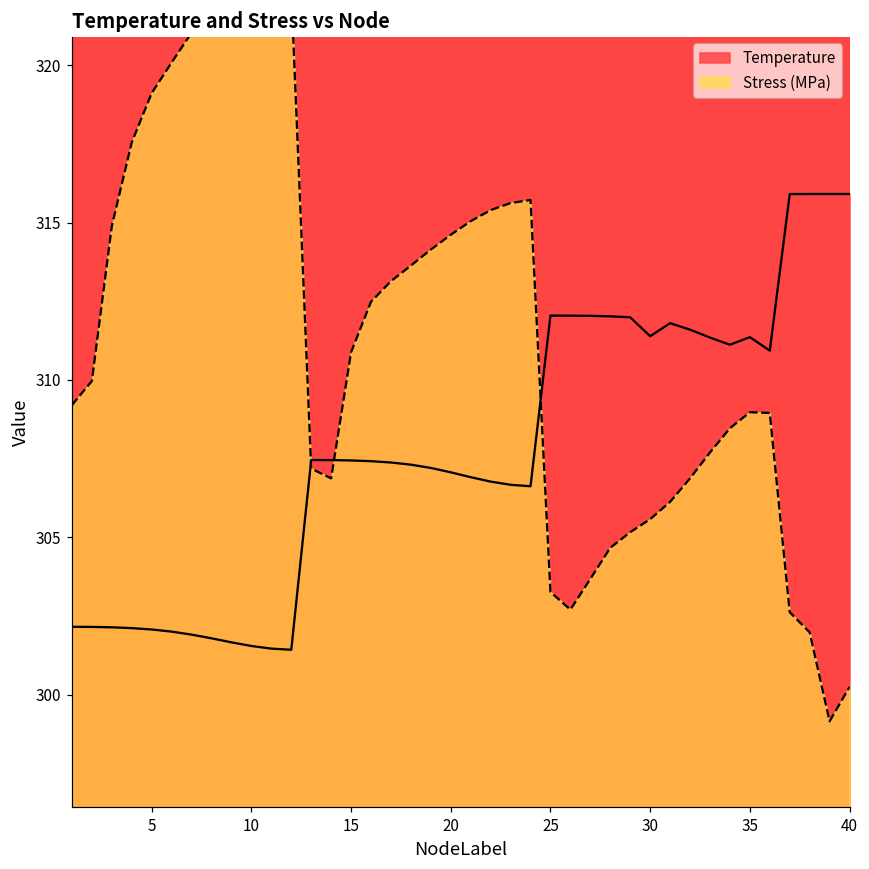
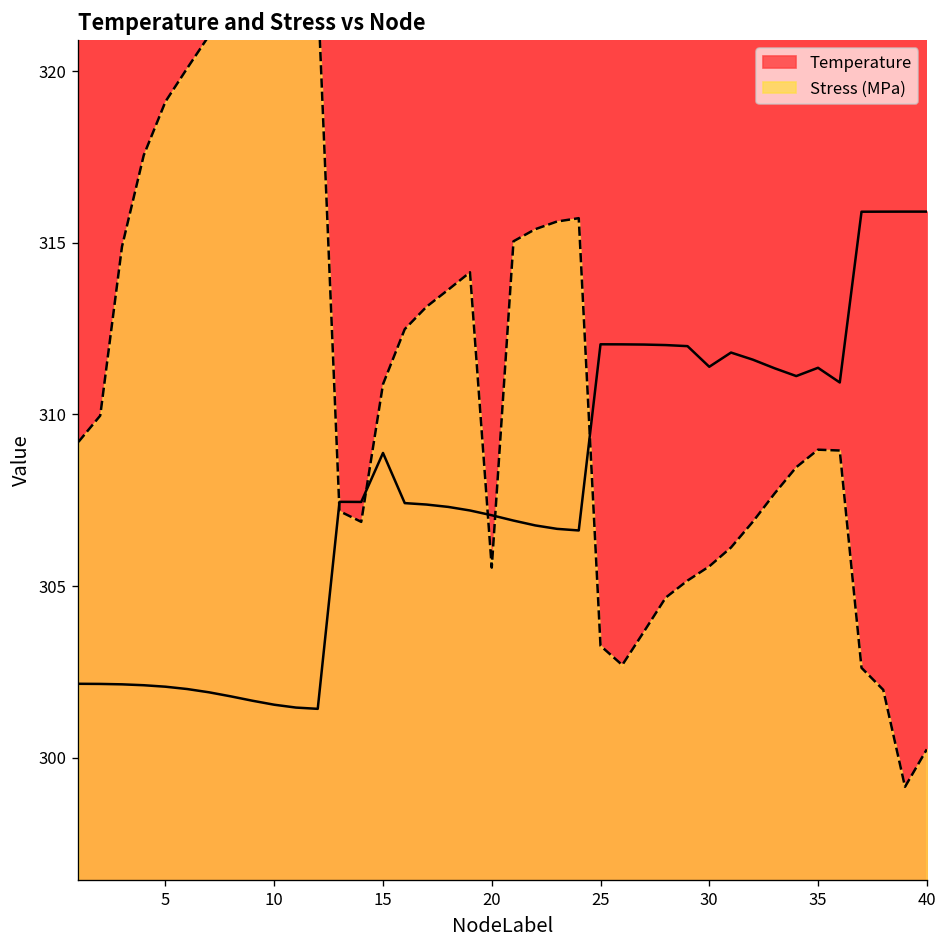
  {
    "Temperature": {
      "5": 302.1,
      "10": 301.5,
-     "15": 307.4,
+     "15": 308.9,
      "20": 307.1,
      "25": 312.0,
      "30": 311.4,
      "35": 311.4,
      "40": 315.9
    },
    "Stress (MPa)": {
      "5": 319.1,
      "15": 310.9,
-     "20": 314.6,
+     "20": 305.5,
      "25": 303.3,
      "30": 305.6,
      "35": 309.0,
      "40": 300.2
    }
  }
